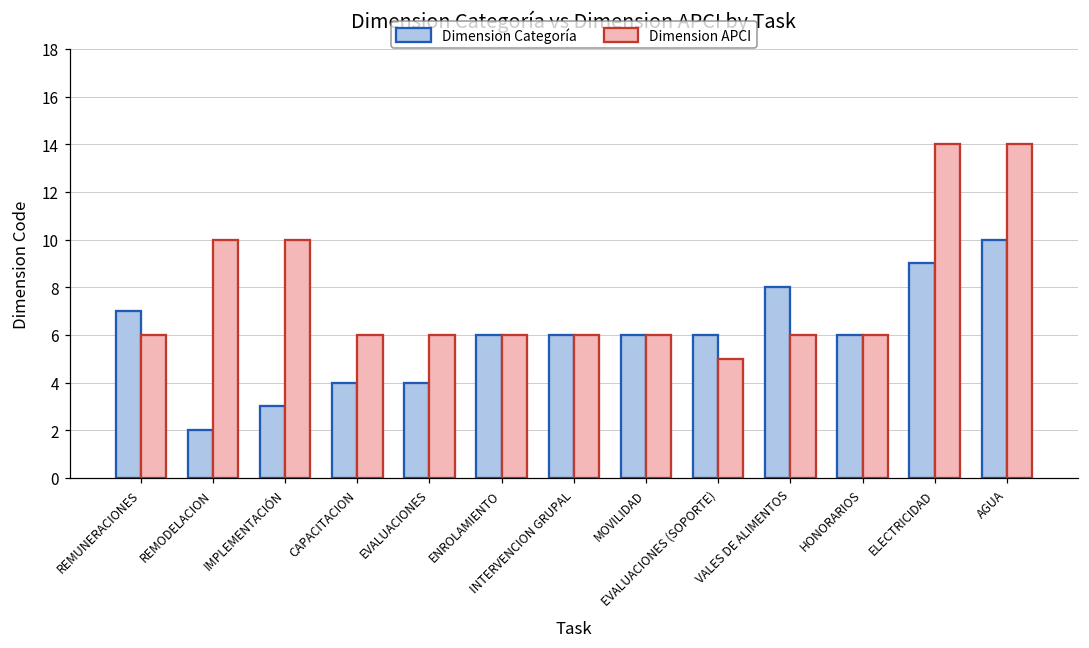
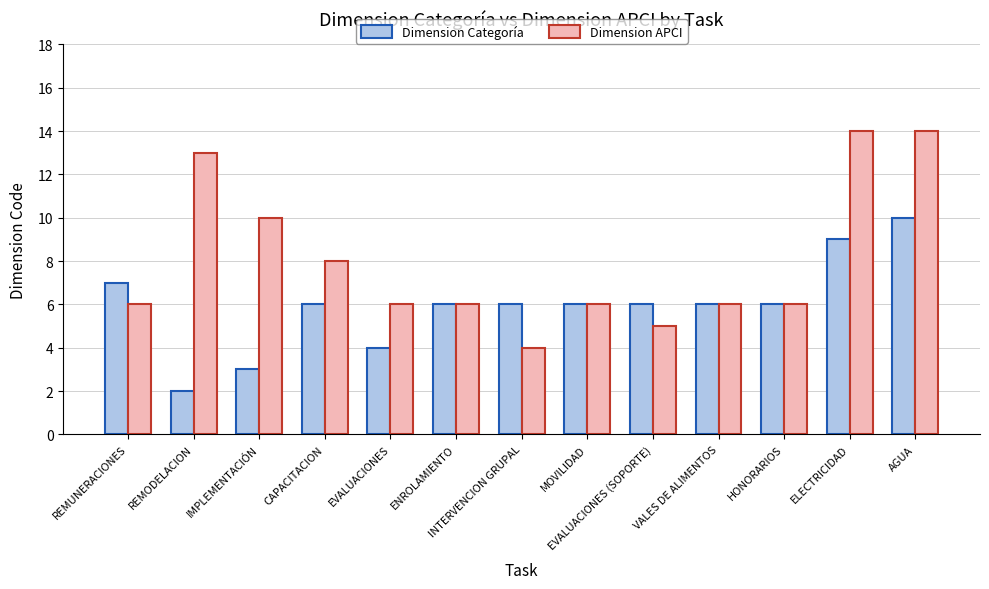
  {
    "Dimension Categoría": {
      "REMUNERACIONES": 7,
      "REMODELACION": 2,
      "IMPLEMENTACIÓN": 3,
-     "CAPACITACION": 4,
+     "CAPACITACION": 6,
      "EVALUACIONES": 4,
      "ENROLAMIENTO": 6,
      "INTERVENCION GRUPAL": 6,
      "MOVILIDAD": 6,
      "EVALUACIONES (SOPORTE)": 6,
-     "VALES DE ALIMENTOS": 8,
+     "VALES DE ALIMENTOS": 6,
      "HONORARIOS": 6,
      "ELECTRICIDAD": 9,
      "AGUA": 10
    },
    "Dimension APCI": {
      "REMUNERACIONES": 6,
-     "REMODELACION": 10,
+     "REMODELACION": 13,
      "IMPLEMENTACIÓN": 10,
-     "CAPACITACION": 6,
+     "CAPACITACION": 8,
      "EVALUACIONES": 6,
      "ENROLAMIENTO": 6,
-     "INTERVENCION GRUPAL": 6,
+     "INTERVENCION GRUPAL": 4,
      "MOVILIDAD": 6,
      "EVALUACIONES (SOPORTE)": 5,
      "VALES DE ALIMENTOS": 6,
      "HONORARIOS": 6,
      "ELECTRICIDAD": 14,
      "AGUA": 14
    }
  }
